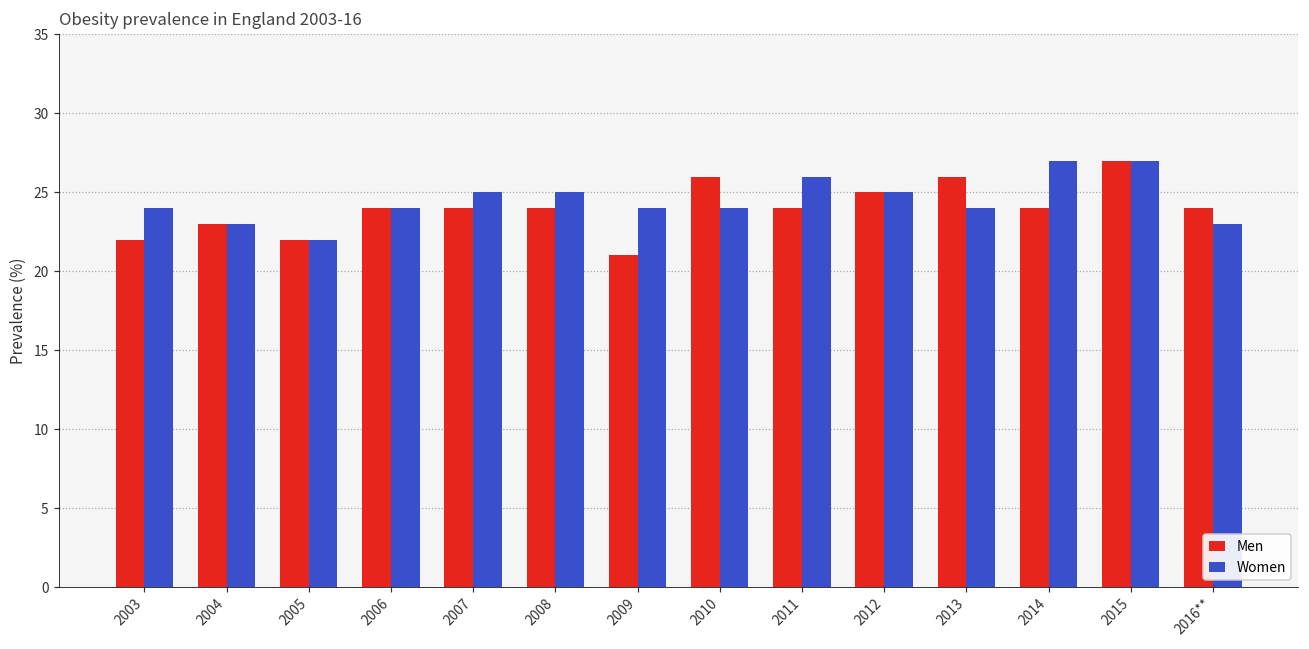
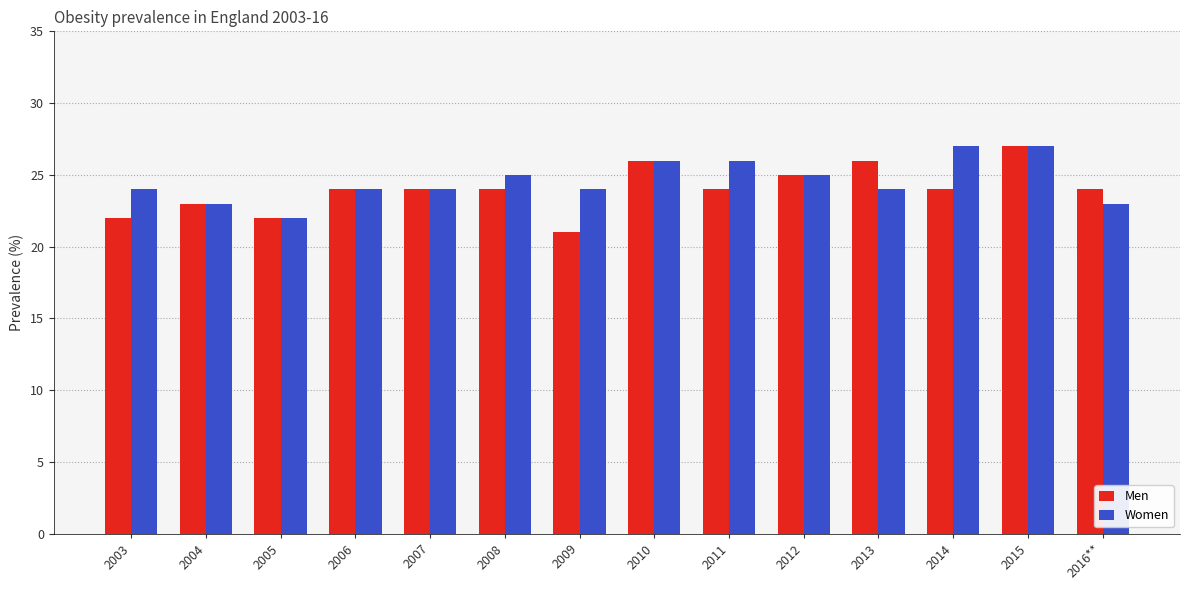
  {
    "Men": {
      "2003": 22,
      "2004": 23,
      "2005": 22,
      "2006": 24,
      "2007": 24,
      "2008": 24,
      "2009": 21,
      "2010": 26,
      "2011": 24,
      "2012": 25,
      "2013": 26,
      "2014": 24,
      "2015": 27,
      "2016**": 24
    },
    "Women": {
      "2003": 24,
      "2004": 23,
      "2005": 22,
      "2006": 24,
-     "2007": 25,
+     "2007": 24,
      "2008": 25,
      "2009": 24,
-     "2010": 24,
+     "2010": 26,
      "2011": 26,
      "2012": 25,
      "2013": 24,
      "2014": 27,
      "2015": 27,
      "2016**": 23
    }
  }
